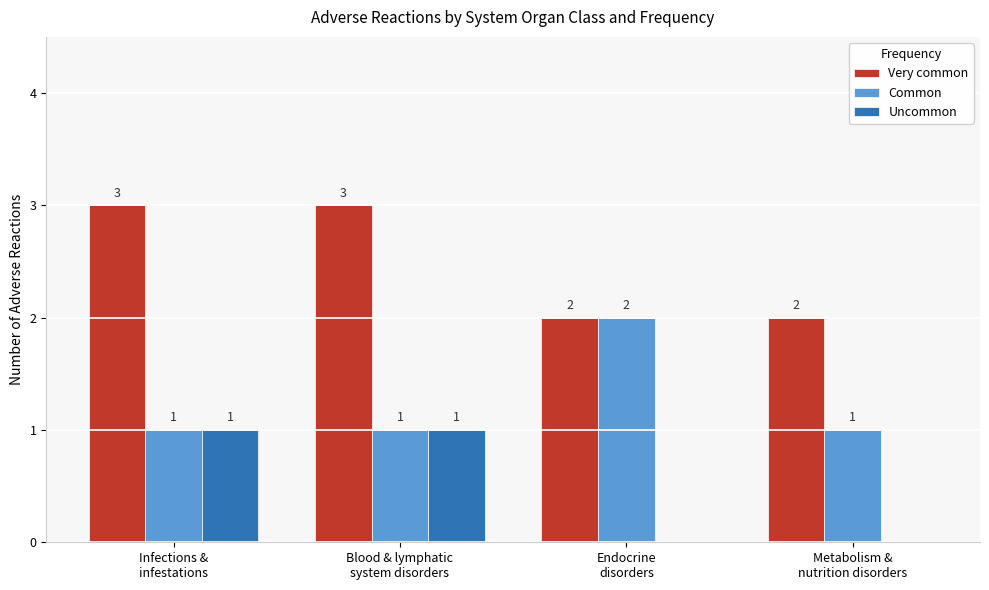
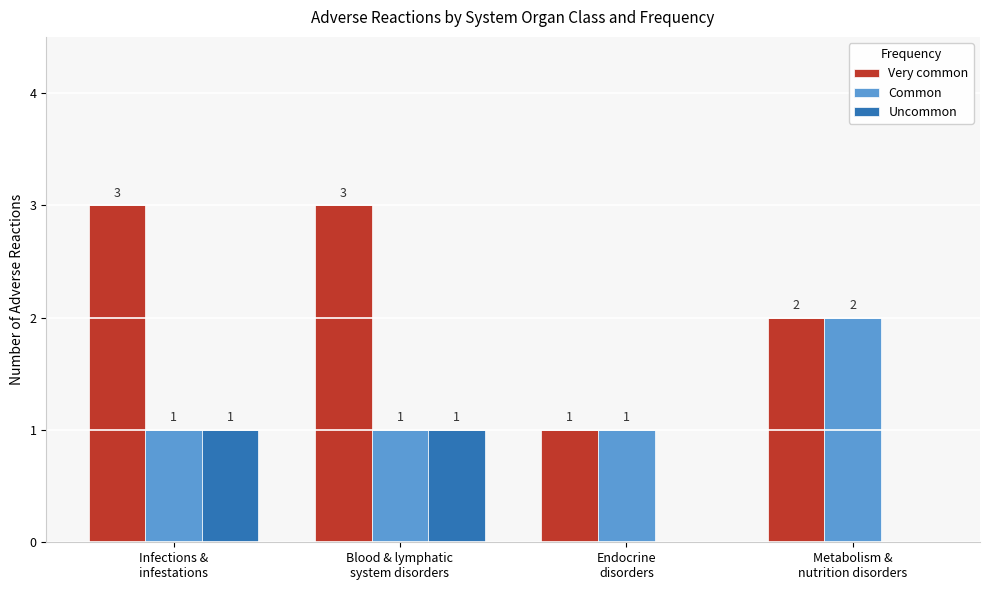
  {
    "Very common": {
      "Infections & infestations": 3,
      "Blood & lymphatic system disorders": 3,
-     "Endocrine disorders": 2,
+     "Endocrine disorders": 1,
      "Metabolism & nutrition disorders": 2
    },
    "Common": {
      "Infections & infestations": 1,
      "Blood & lymphatic system disorders": 1,
-     "Endocrine disorders": 2,
-     "Metabolism & nutrition disorders": 1
+     "Endocrine disorders": 1,
+     "Metabolism & nutrition disorders": 2
    },
    "Uncommon": {
      "Infections & infestations": 1,
      "Blood & lymphatic system disorders": 1
    }
  }
